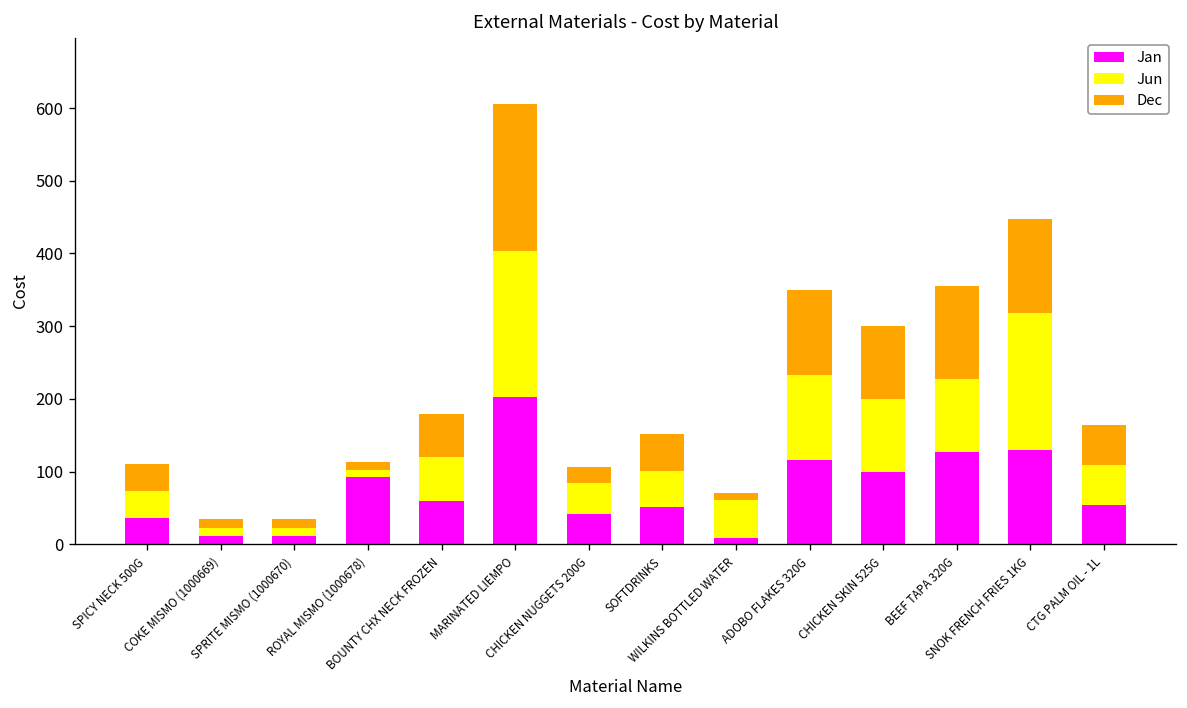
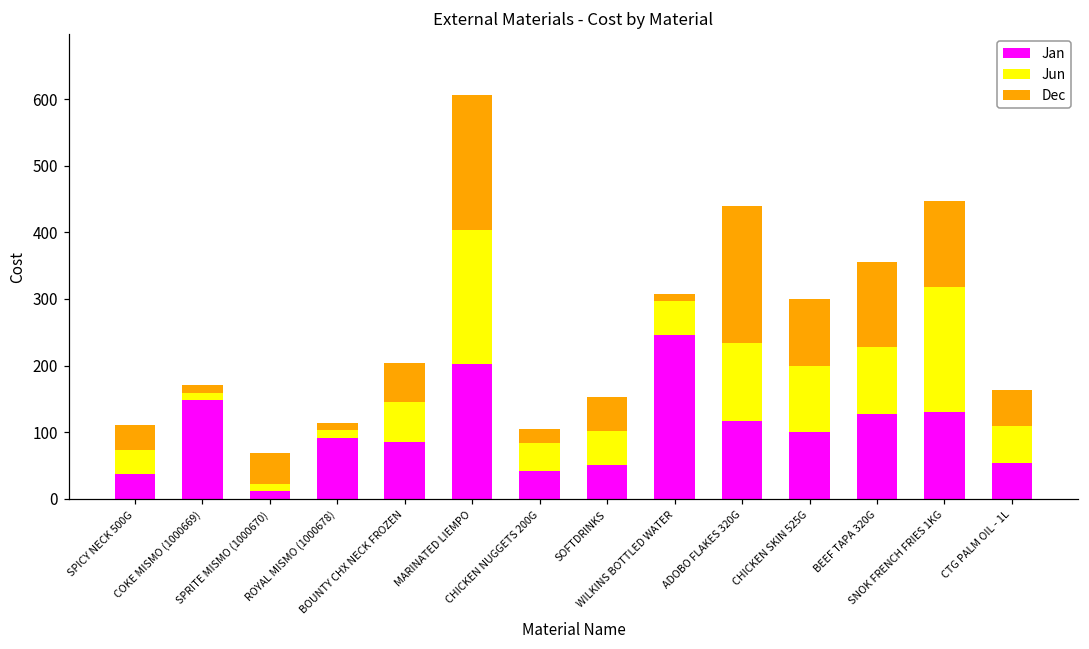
  {
    "Jan": {
      "SPICY NECK 500G": 40,
-     "COKE MISMO (1000669)": 10,
+     "COKE MISMO (1000669)": 150,
      "SPRITE MISMO (1000670)": 10,
      "ROYAL MISMO (1000678)": 90,
-     "BOUNTY CHX NECK FROZEN": 60,
+     "BOUNTY CHX NECK FROZEN": 90,
      "MARINATED LIEMPO": 200,
      "CHICKEN NUGGETS 200G": 40,
      "SOFTDRINKS": 50,
-     "WILKINS BOTTLED WATER": 10,
+     "WILKINS BOTTLED WATER": 250,
      "ADOBO FLAKES 320G": 120,
      "CHICKEN SKIN 525G": 100,
      "BEEF TAPA 320G": 130,
      "SNOK FRENCH FRIES 1KG": 130,
      "CTG PALM OIL - 1L": 50
    },
    "Jun": {
      "SPICY NECK 500G": 40,
      "COKE MISMO (1000669)": 10,
      "SPRITE MISMO (1000670)": 10,
      "ROYAL MISMO (1000678)": 10,
      "BOUNTY CHX NECK FROZEN": 60,
      "MARINATED LIEMPO": 200,
      "CHICKEN NUGGETS 200G": 40,
      "SOFTDRINKS": 50,
      "WILKINS BOTTLED WATER": 50,
      "ADOBO FLAKES 320G": 120,
      "CHICKEN SKIN 525G": 100,
      "BEEF TAPA 320G": 100,
      "SNOK FRENCH FRIES 1KG": 190,
      "CTG PALM OIL - 1L": 50
    },
    "Dec": {
      "SPICY NECK 500G": 40,
      "COKE MISMO (1000669)": 10,
-     "SPRITE MISMO (1000670)": 10,
+     "SPRITE MISMO (1000670)": 50,
      "ROYAL MISMO (1000678)": 10,
      "BOUNTY CHX NECK FROZEN": 60,
      "MARINATED LIEMPO": 200,
      "CHICKEN NUGGETS 200G": 20,
      "SOFTDRINKS": 50,
      "WILKINS BOTTLED WATER": 10,
-     "ADOBO FLAKES 320G": 120,
+     "ADOBO FLAKES 320G": 210,
      "CHICKEN SKIN 525G": 100,
      "BEEF TAPA 320G": 130,
      "SNOK FRENCH FRIES 1KG": 130,
      "CTG PALM OIL - 1L": 50
    }
  }
